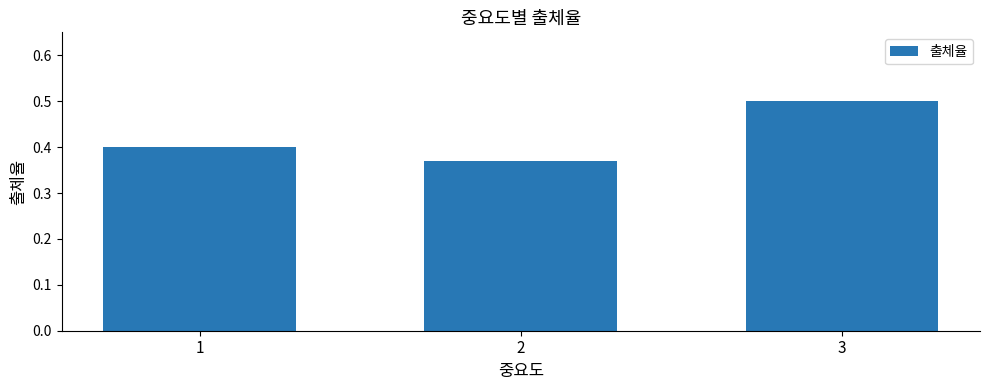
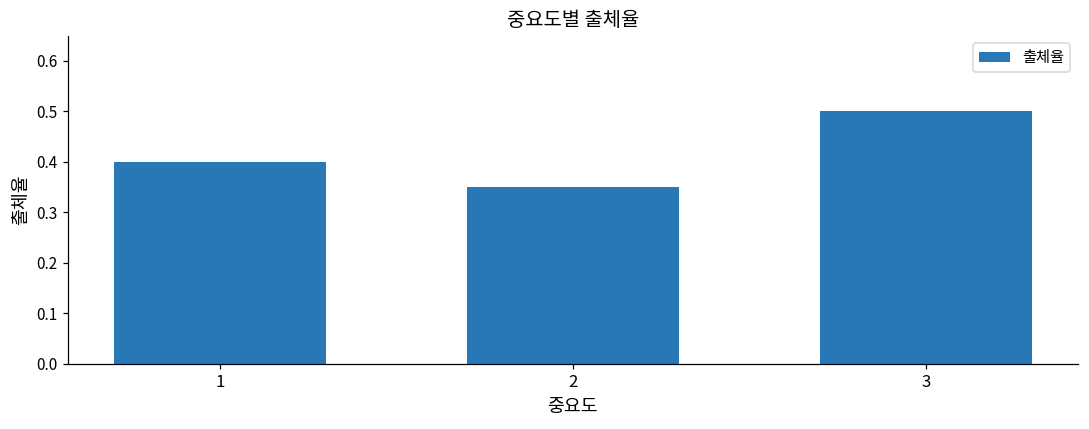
  {
    "1": 0.40,
-   "2": 0.37,
+   "2": 0.35,
    "3": 0.50
  }
